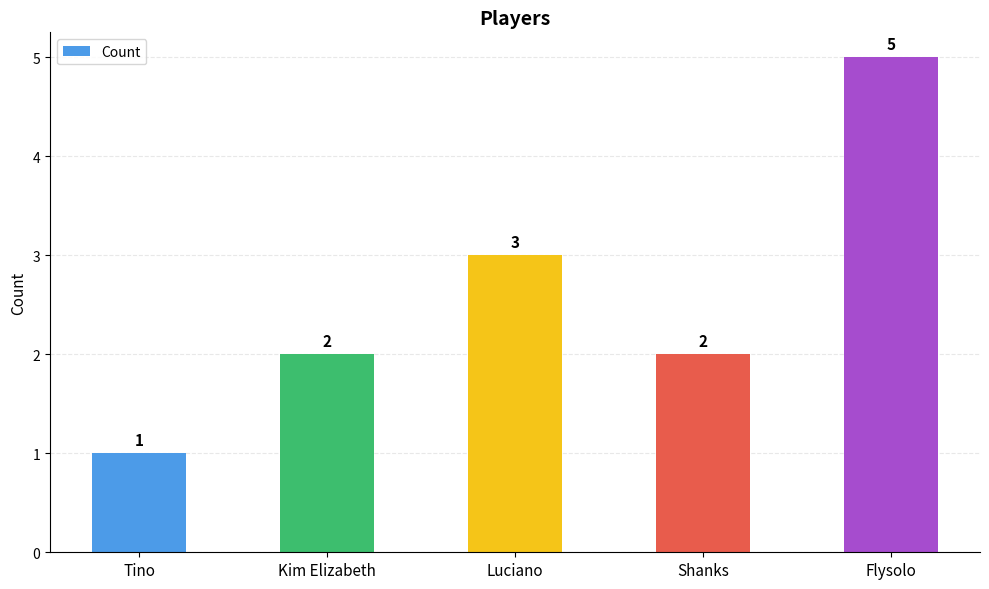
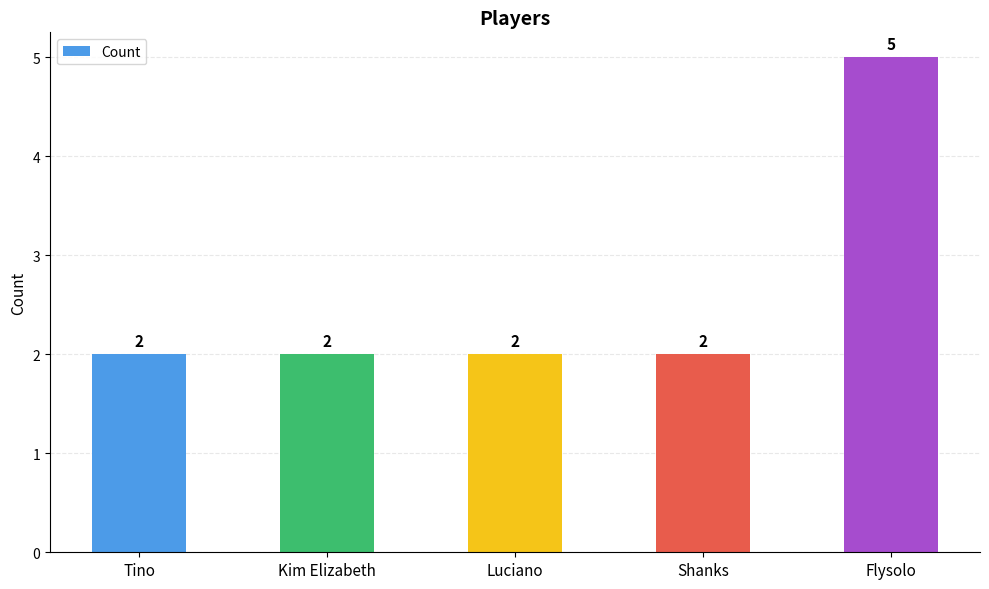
  {
-   "Tino": 1,
+   "Tino": 2,
    "Kim Elizabeth": 2,
-   "Luciano": 3,
+   "Luciano": 2,
    "Shanks": 2,
    "Flysolo": 5
  }
